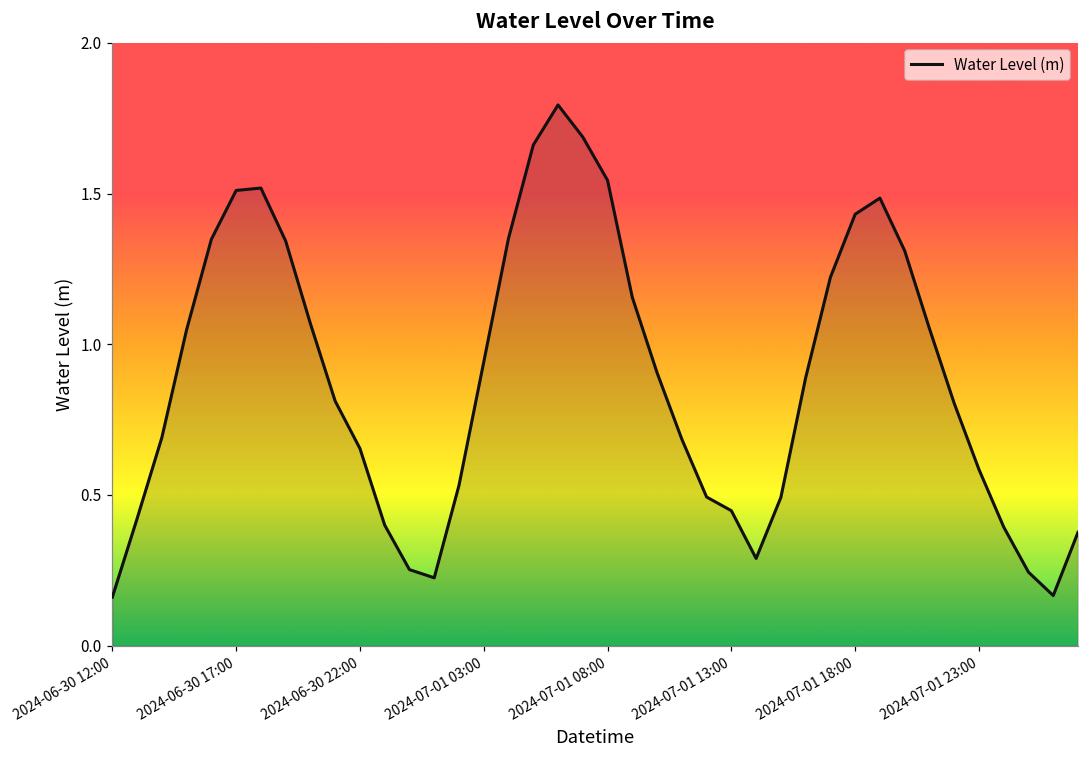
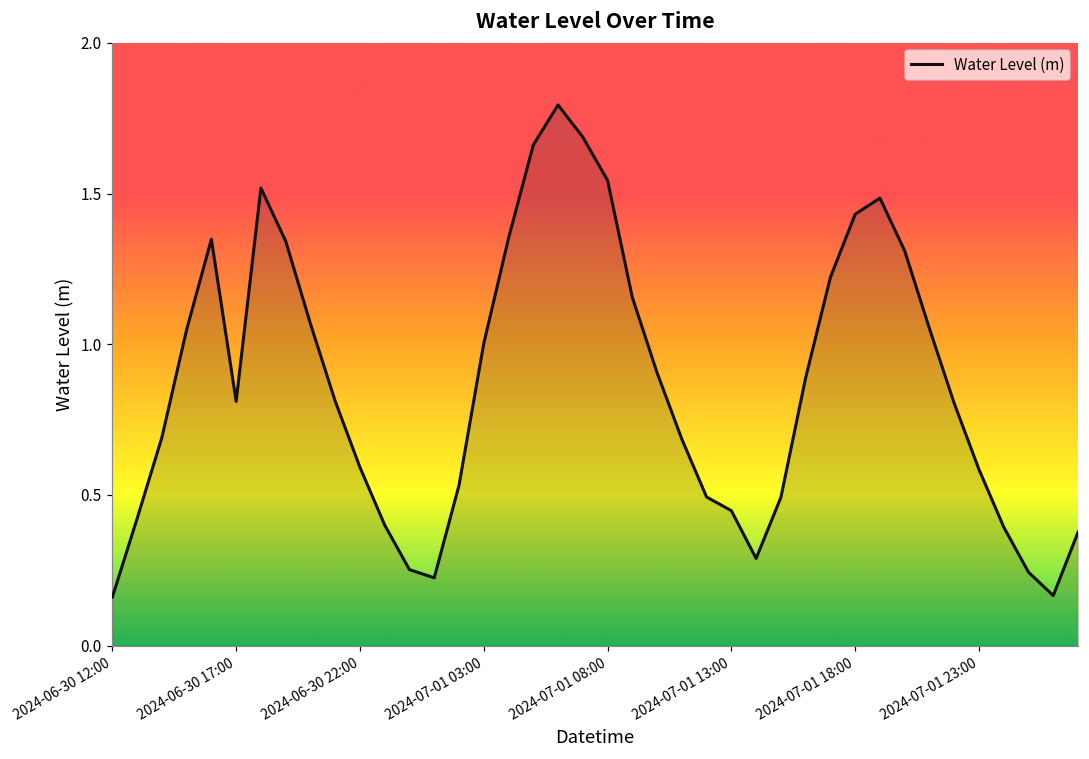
  {
    "2024-06-30 12:00": 0.16,
-   "2024-06-30 17:00": 1.51,
-   "2024-06-30 22:00": 0.65,
-   "2024-07-01 03:00": 0.94,
+   "2024-06-30 17:00": 0.81,
+   "2024-06-30 22:00": 0.59,
+   "2024-07-01 03:00": 1.00,
    "2024-07-01 08:00": 1.54,
    "2024-07-01 13:00": 0.45,
    "2024-07-01 18:00": 1.43,
    "2024-07-01 23:00": 0.58
  }
